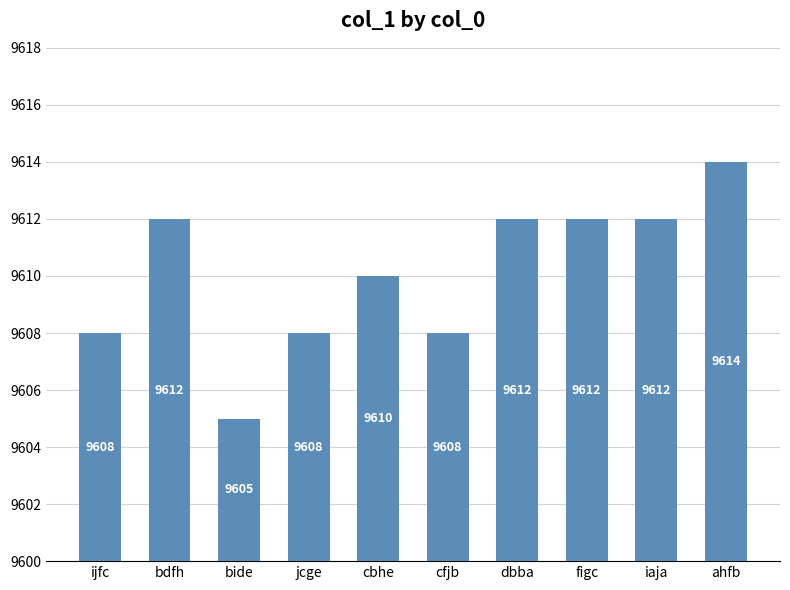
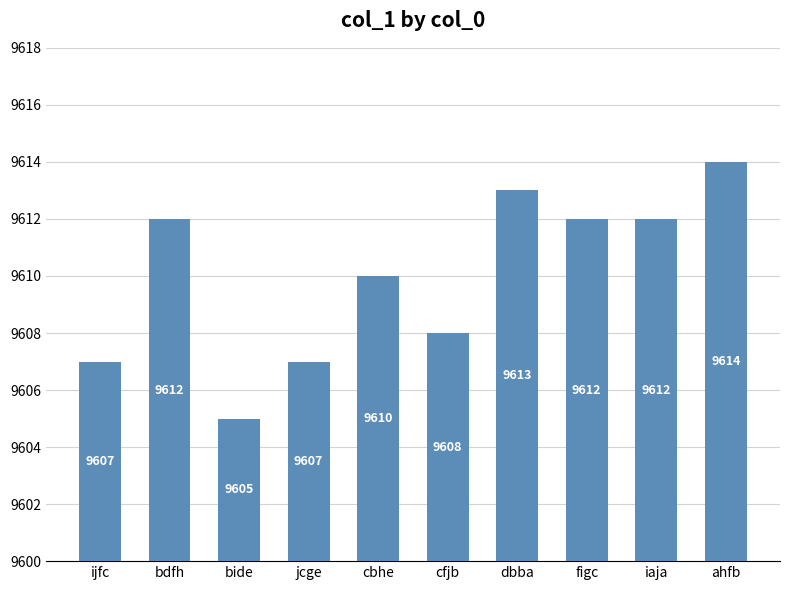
  {
-   "ijfc": 9608,
+   "ijfc": 9607,
    "bdfh": 9612,
    "bide": 9605,
-   "jcge": 9608,
+   "jcge": 9607,
    "cbhe": 9610,
    "cfjb": 9608,
-   "dbba": 9612,
+   "dbba": 9613,
    "figc": 9612,
    "iaja": 9612,
    "ahfb": 9614
  }
